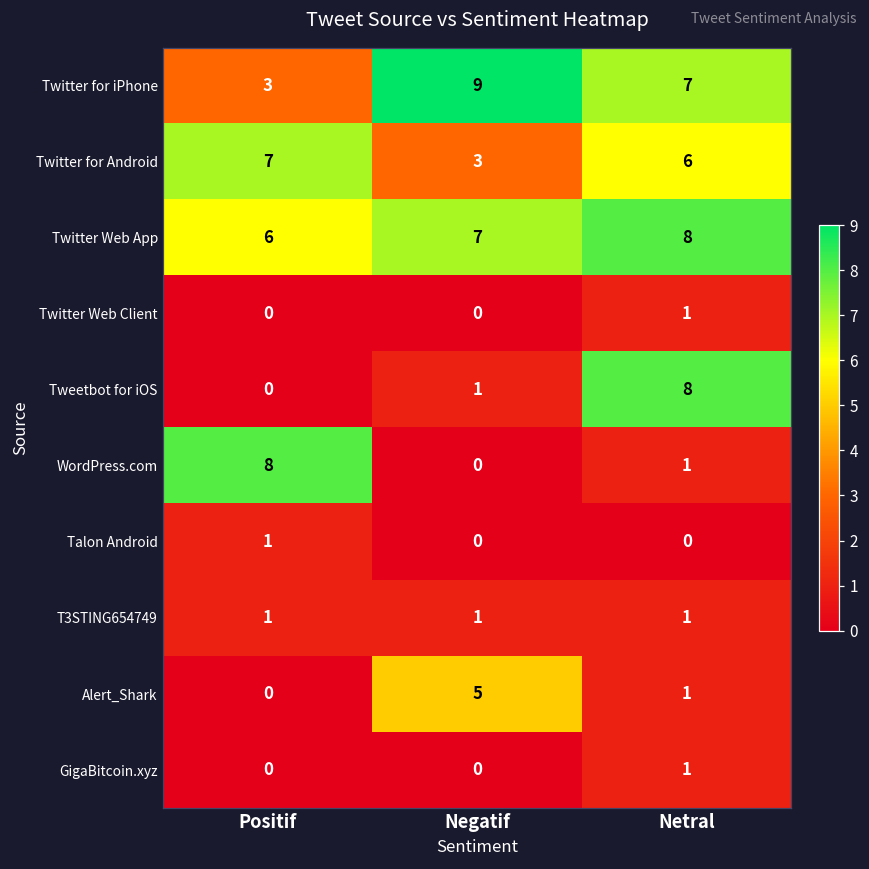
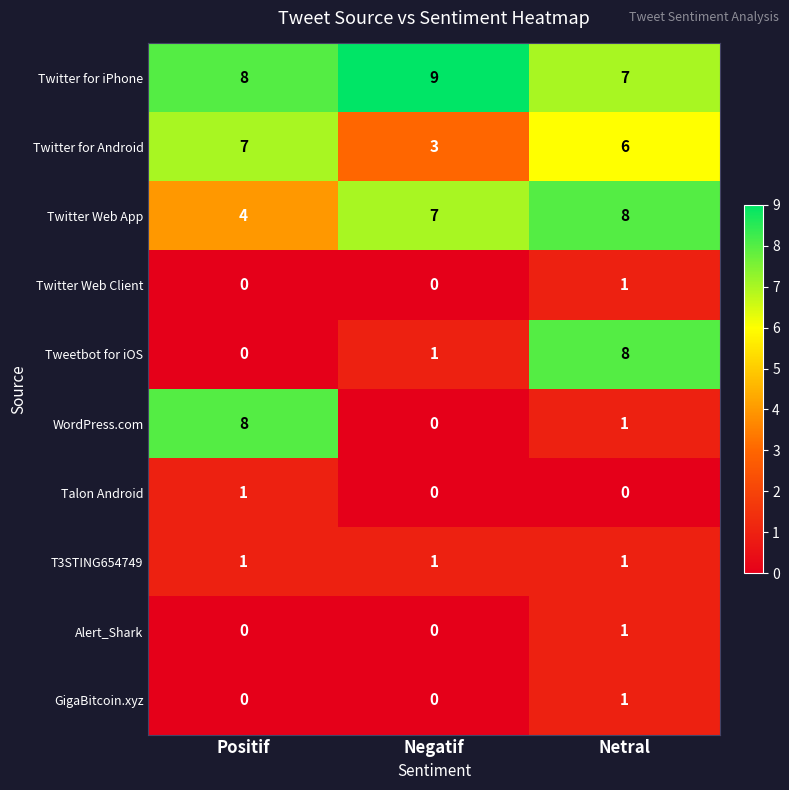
  {
    "Twitter for iPhone": {
-     "Positif": 3,
+     "Positif": 8,
      "Negatif": 9,
      "Netral": 7
    },
    "Twitter for Android": {
      "Positif": 7,
      "Negatif": 3,
      "Netral": 6
    },
    "Twitter Web App": {
-     "Positif": 6,
+     "Positif": 4,
      "Negatif": 7,
      "Netral": 8
    },
    "Twitter Web Client": {
      "Positif": 0,
      "Negatif": 0,
      "Netral": 1
    },
    "Tweetbot for iΟS": {
      "Positif": 0,
      "Negatif": 1,
      "Netral": 8
    },
    "WordPress.com": {
      "Positif": 8,
      "Negatif": 0,
      "Netral": 1
    },
    "Talon Android": {
      "Positif": 1,
      "Negatif": 0,
      "Netral": 0
    },
    "T3STING654749": {
      "Positif": 1,
      "Negatif": 1,
      "Netral": 1
    },
    "Alert_Shark": {
      "Positif": 0,
-     "Negatif": 5,
+     "Negatif": 0,
      "Netral": 1
    },
    "GigaBitcoin.xyz": {
      "Positif": 0,
      "Negatif": 0,
      "Netral": 1
    }
  }
